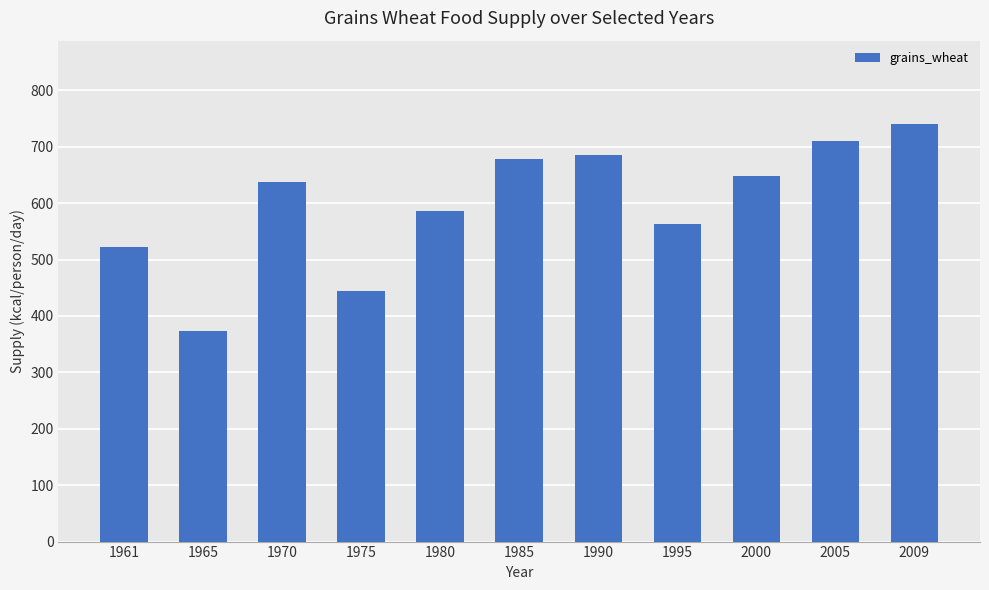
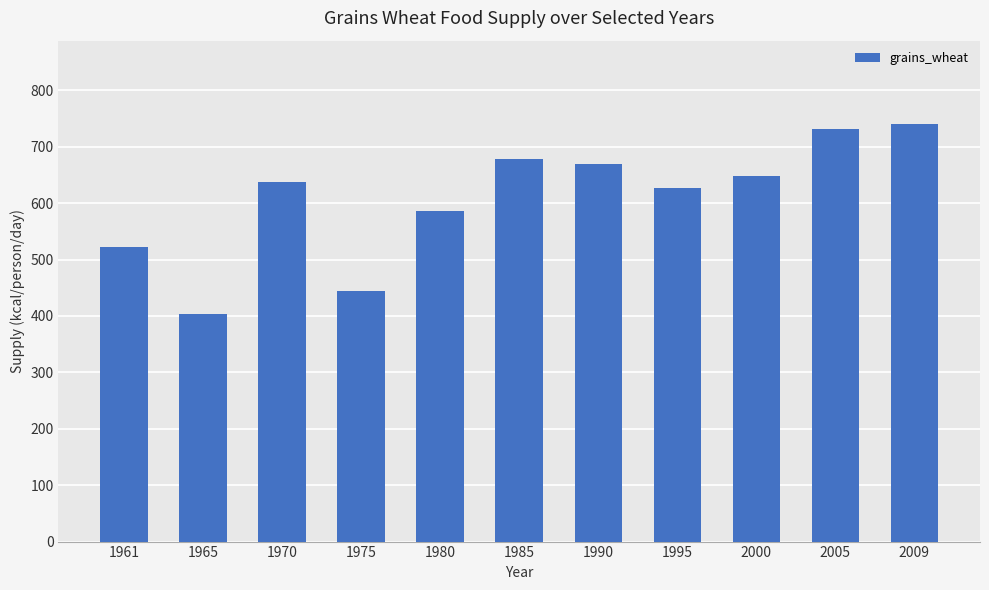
  {
    "1961": 520,
-   "1965": 370,
+   "1965": 400,
    "1970": 640,
    "1975": 450,
    "1980": 590,
    "1985": 680,
-   "1990": 690,
-   "1995": 560,
+   "1990": 670,
+   "1995": 630,
    "2000": 650,
-   "2005": 710,
+   "2005": 730,
    "2009": 740
  }
